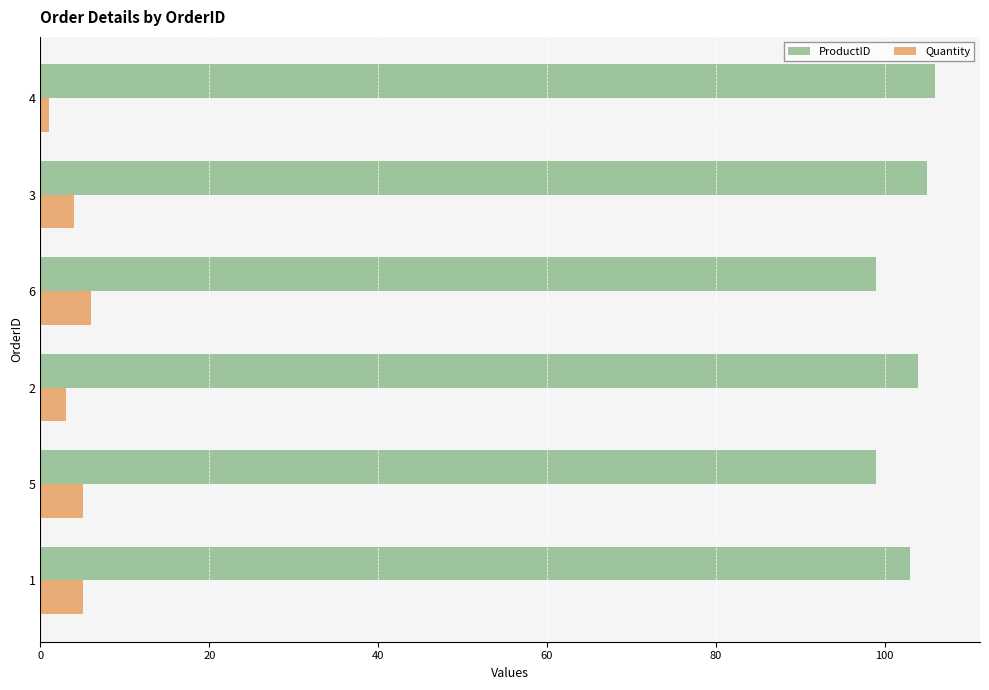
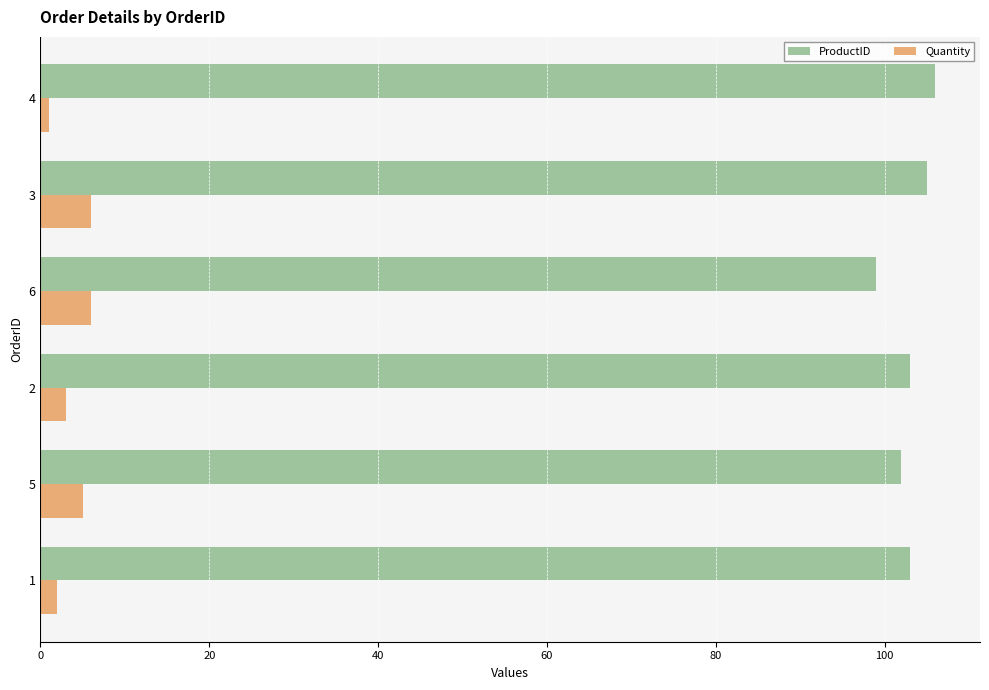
  {
    "ProductID": {
      "4": 106,
      "3": 105,
      "6": 99,
-     "2": 104,
-     "5": 99,
+     "2": 103,
+     "5": 102,
      "1": 103
    },
    "Quantity": {
      "4": 1,
-     "3": 4,
+     "3": 6,
      "6": 6,
      "2": 3,
      "5": 5,
-     "1": 5
+     "1": 2
    }
  }
